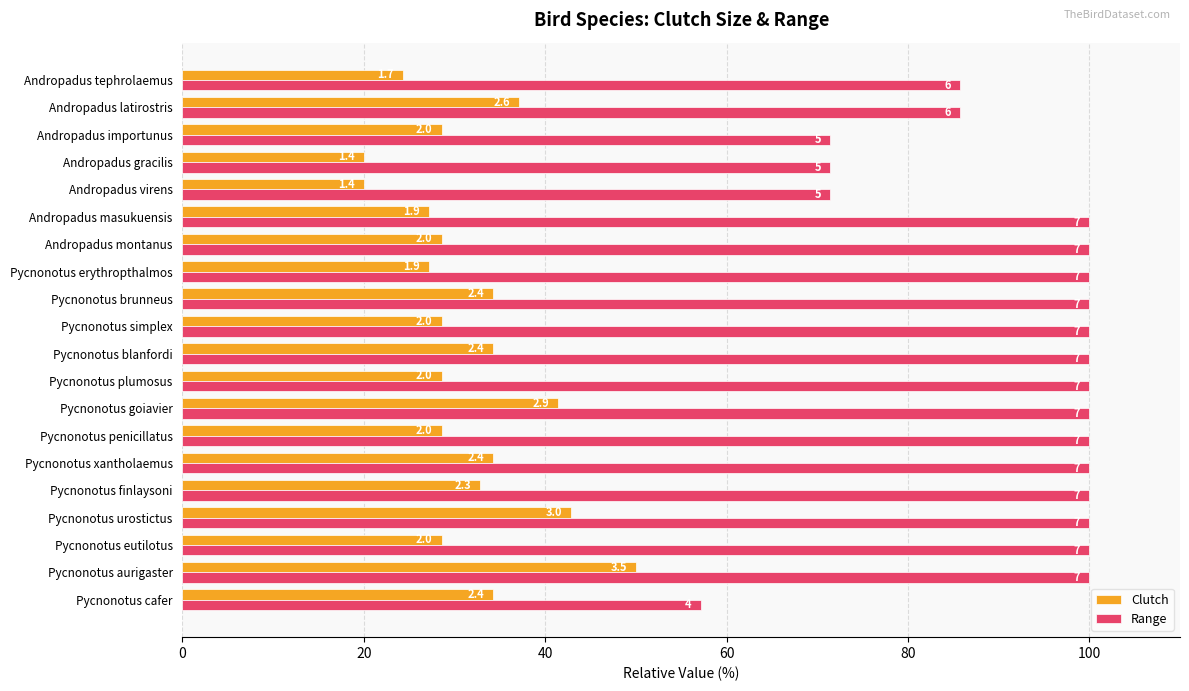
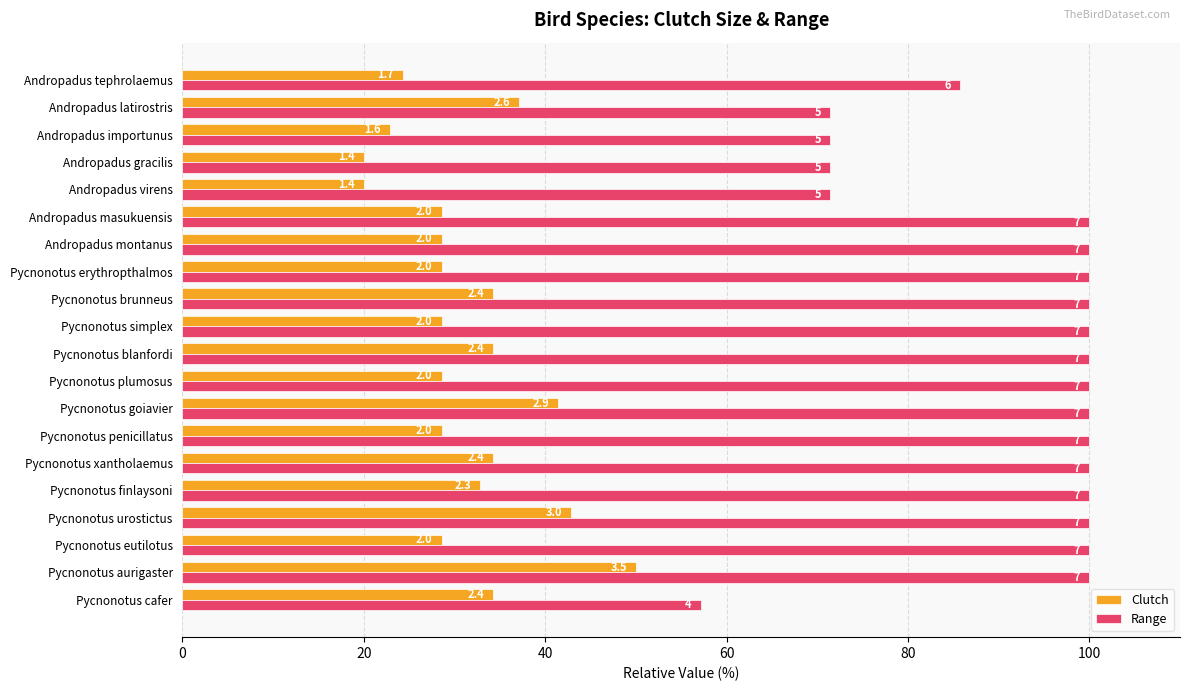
  {
    "Clutch": {
-     "Andropadus importunus": 2.0,
-     "Andropadus masukuensis": 1.9,
-     "Pycnonotus erythropthalmos": 1.9
+     "Andropadus importunus": 1.6,
+     "Andropadus masukuensis": 2.0,
+     "Pycnonotus erythropthalmos": 2.0
    },
    "Range": {
-     "Andropadus latirostris": 6
+     "Andropadus latirostris": 5
    }
  }
